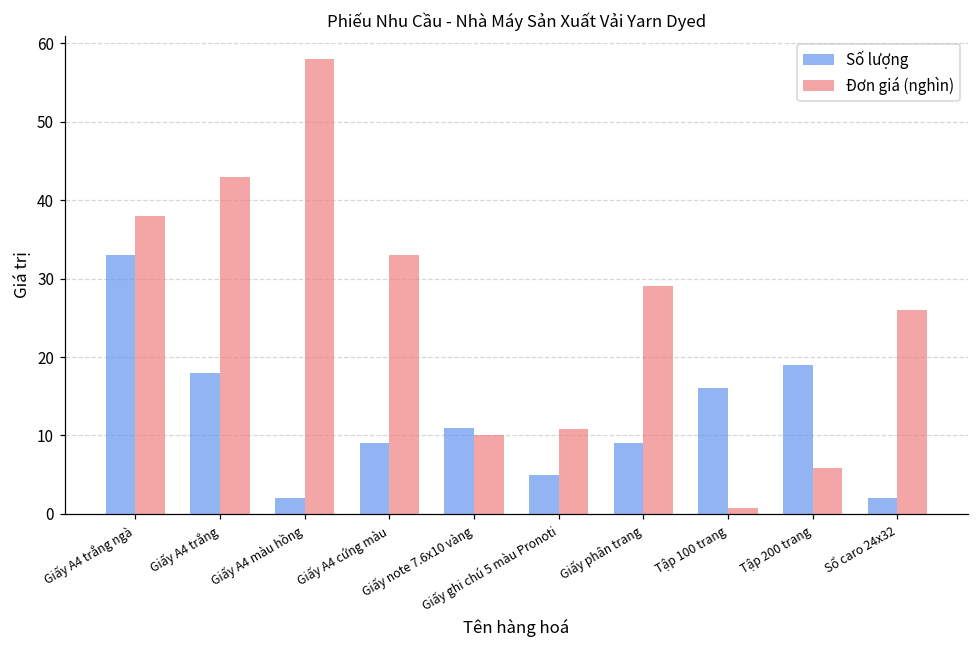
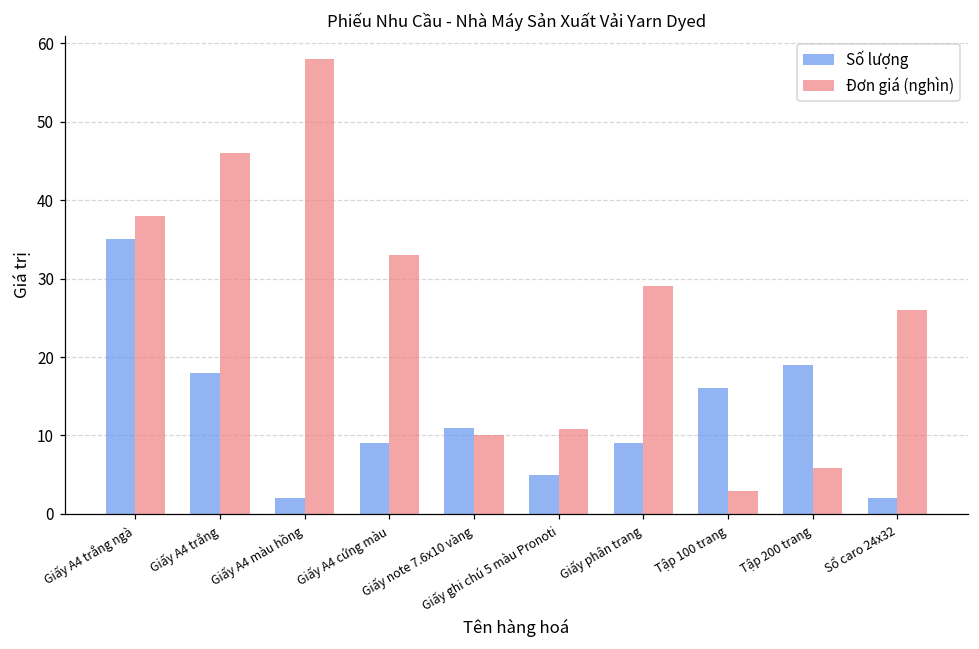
  {
    "Số lượng": {
-     "Giấy A4 trắng ngà": 33,
+     "Giấy A4 trắng ngà": 35,
      "Giấy A4 trắng": 18,
      "Giấy A4 màu hồng": 2,
      "Giấy A4 cứng màu": 9,
      "Giấy note 7.6x10 vàng": 11,
      "Giấy ghi chú 5 màu Pronoti": 5,
      "Giấy phân trang": 9,
      "Tập 100 trang": 16,
      "Tập 200 trang": 19,
      "Sổ caro 24x32": 2
    },
    "Đơn giá (nghìn)": {
      "Giấy A4 trắng ngà": 38,
-     "Giấy A4 trắng": 43,
+     "Giấy A4 trắng": 46,
      "Giấy A4 màu hồng": 58,
      "Giấy A4 cứng màu": 33,
      "Giấy note 7.6x10 vàng": 10,
      "Giấy ghi chú 5 màu Pronoti": 11,
      "Giấy phân trang": 29,
-     "Tập 100 trang": 1,
+     "Tập 100 trang": 3,
      "Tập 200 trang": 6,
      "Sổ caro 24x32": 26
    }
  }
